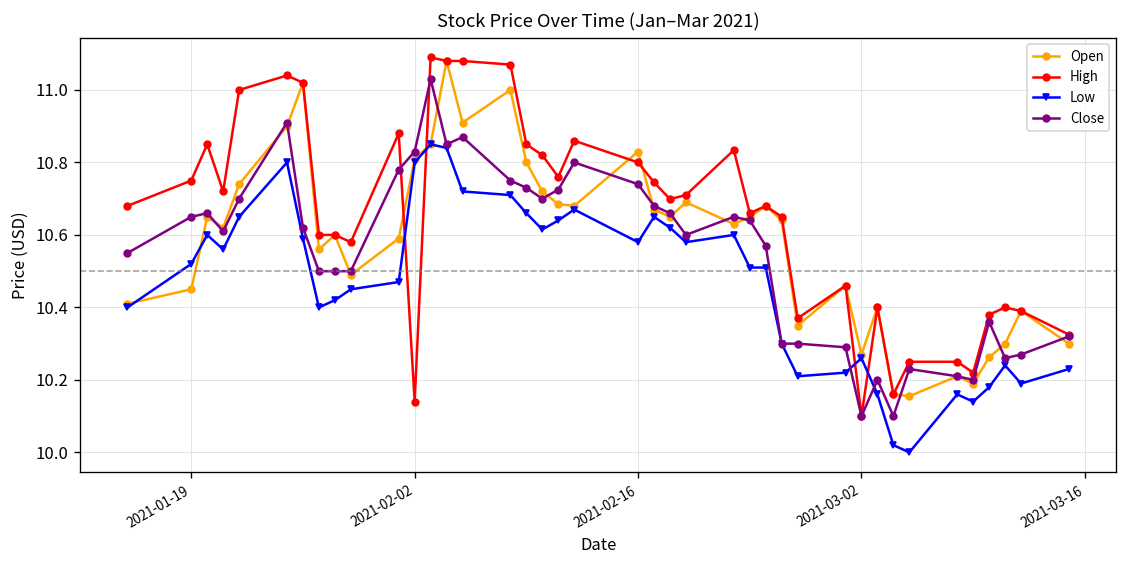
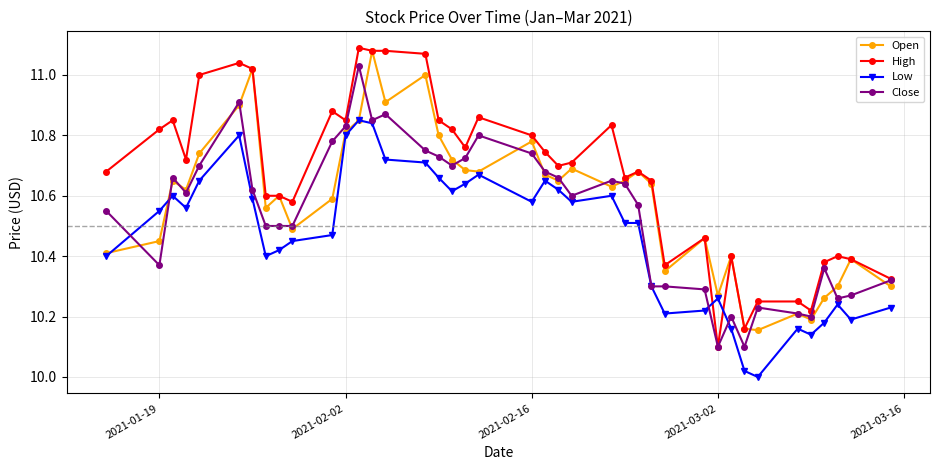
  {
    "Open": {
      "2021-01-19": 10.45,
      "2021-02-02": 10.81,
-     "2021-02-16": 10.83,
+     "2021-02-16": 10.78,
      "2021-03-02": 10.27
    },
    "High": {
-     "2021-01-19": 10.75,
-     "2021-02-02": 10.14,
+     "2021-01-19": 10.82,
+     "2021-02-02": 10.85,
      "2021-02-16": 10.80
    },
    "Low": {
-     "2021-01-19": 10.52,
+     "2021-01-19": 10.55,
      "2021-02-02": 10.80,
      "2021-02-16": 10.58,
      "2021-03-02": 10.26
    },
    "Close": {
-     "2021-01-19": 10.65,
+     "2021-01-19": 10.37,
      "2021-02-02": 10.83,
      "2021-02-16": 10.74
    }
  }
